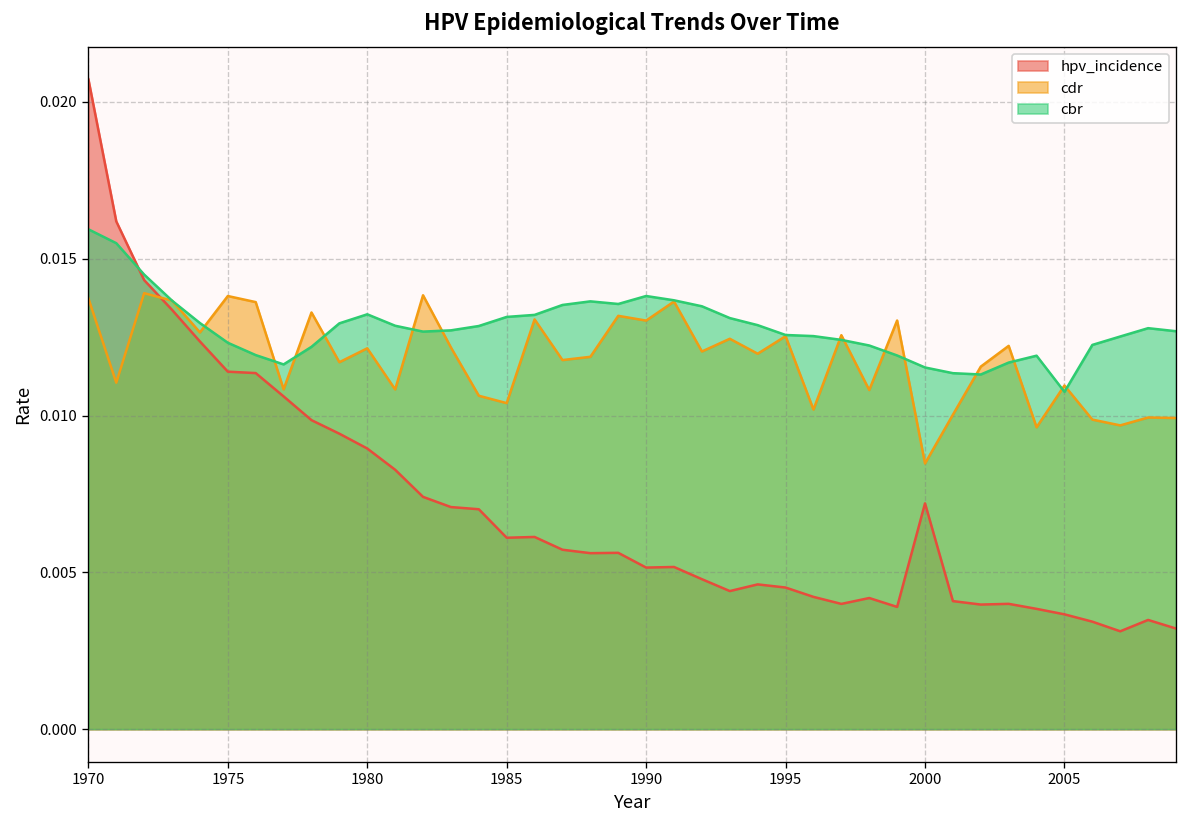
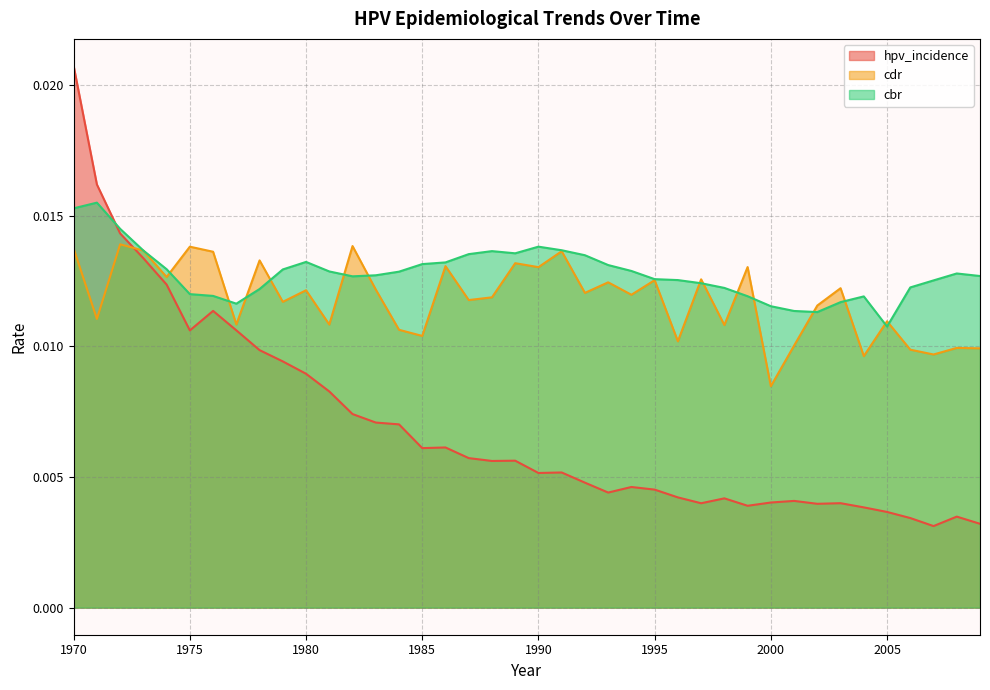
  {
    "hpv_incidence": {
      "1970": 0.0207,
-     "1975": 0.0114,
+     "1975": 0.0106,
      "1980": 0.0089,
      "1985": 0.0061,
      "1990": 0.0052,
      "1995": 0.0045,
-     "2000": 0.0072,
+     "2000": 0.0040,
      "2005": 0.0037
    },
    "cdr": {
      "1970": 0.0137,
      "1975": 0.0138,
      "1980": 0.0121,
      "1985": 0.0104,
      "1990": 0.0130,
      "2000": 0.0085,
      "2005": 0.0110
    },
    "cbr": {
-     "1970": 0.0159,
-     "1975": 0.0123,
+     "1970": 0.0153,
+     "1975": 0.0120,
      "1980": 0.0132,
      "1985": 0.0131,
      "1990": 0.0138,
      "2000": 0.0115,
      "2005": 0.0108
    }
  }
